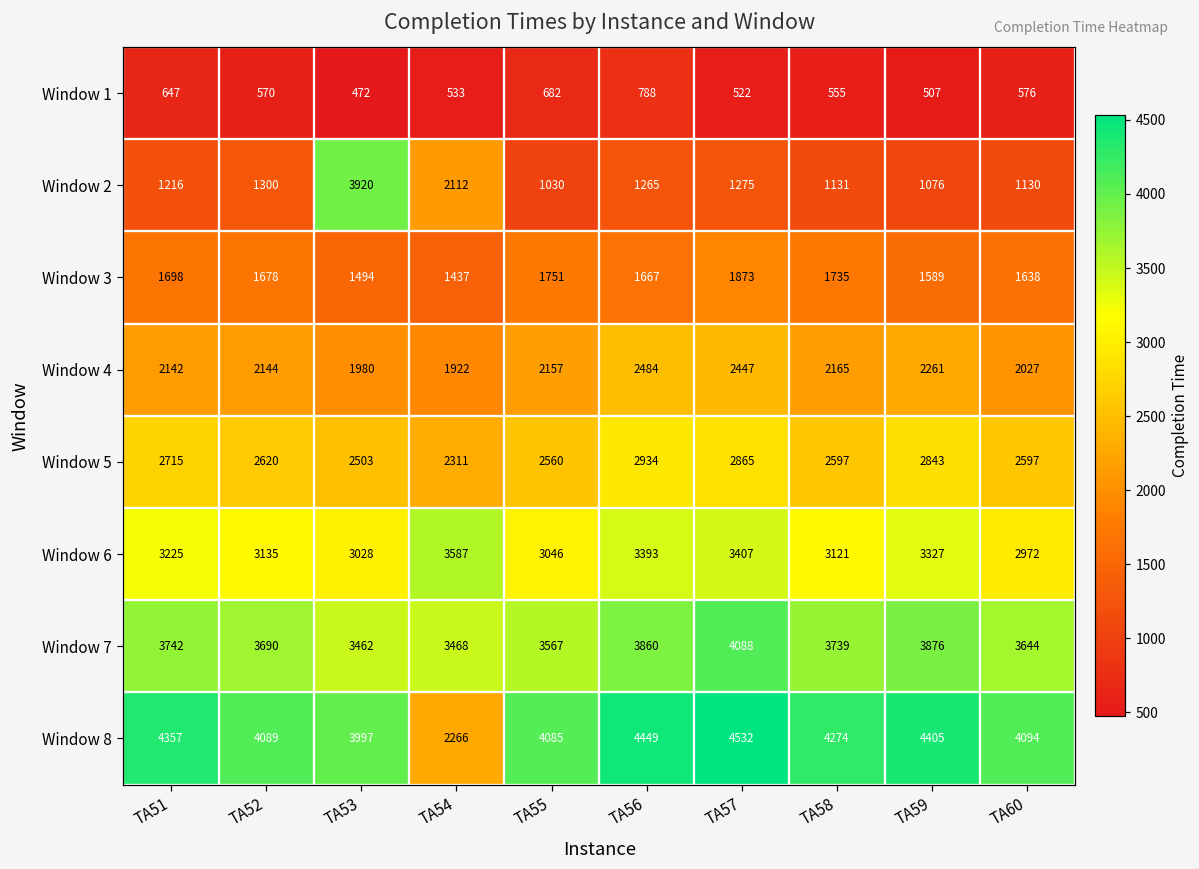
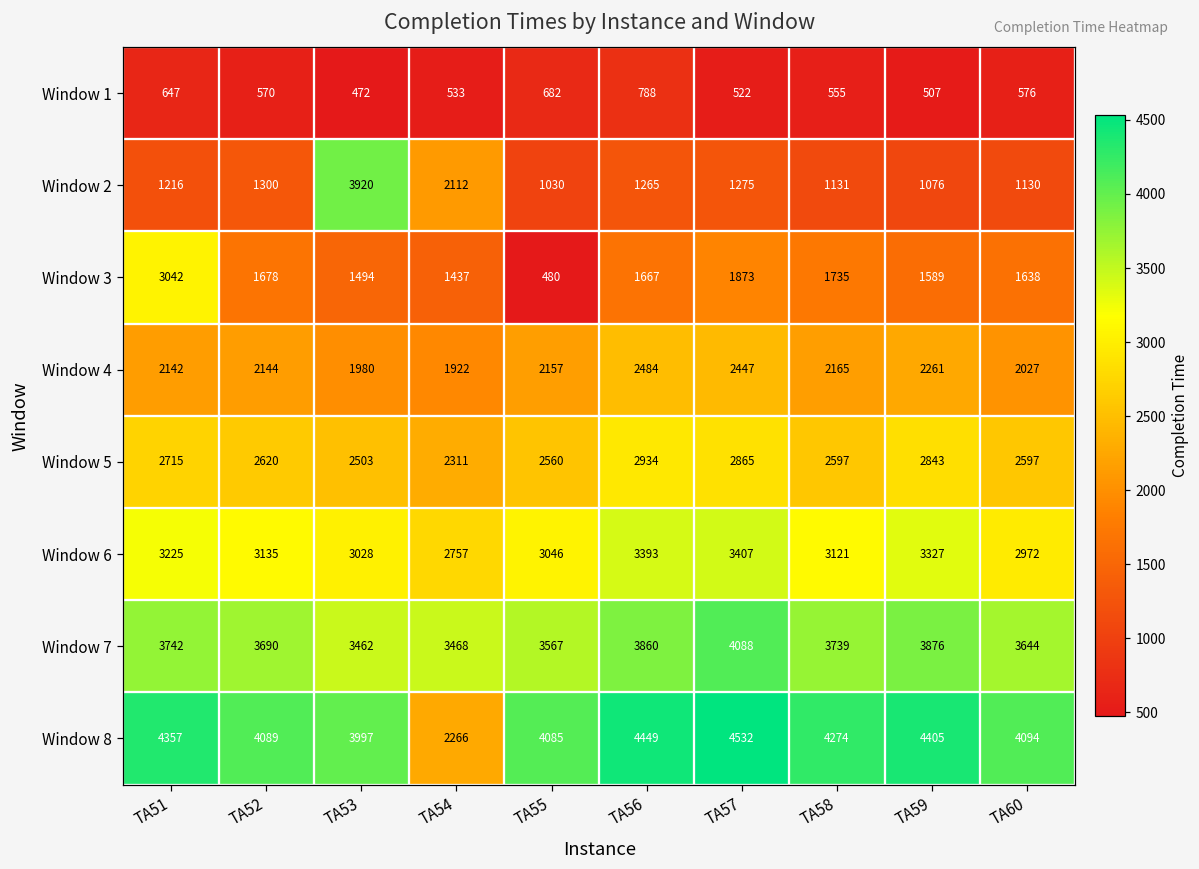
  {
    "Window 1": {
      "TA51": 647,
      "TA52": 570,
      "TA53": 472,
      "TA54": 533,
      "TA55": 682,
      "TA56": 788,
      "TA57": 522,
      "TA58": 555,
      "TA59": 507,
      "TA60": 576
    },
    "Window 2": {
      "TA51": 1216,
      "TA52": 1300,
      "TA53": 3920,
      "TA54": 2112,
      "TA55": 1030,
      "TA56": 1265,
      "TA57": 1275,
      "TA58": 1131,
      "TA59": 1076,
      "TA60": 1130
    },
    "Window 3": {
-     "TA51": 1698,
+     "TA51": 3042,
      "TA52": 1678,
      "TA53": 1494,
      "TA54": 1437,
-     "TA55": 1751,
+     "TA55": 480,
      "TA56": 1667,
      "TA57": 1873,
      "TA58": 1735,
      "TA59": 1589,
      "TA60": 1638
    },
    "Window 4": {
      "TA51": 2142,
      "TA52": 2144,
      "TA53": 1980,
      "TA54": 1922,
      "TA55": 2157,
      "TA56": 2484,
      "TA57": 2447,
      "TA58": 2165,
      "TA59": 2261,
      "TA60": 2027
    },
    "Window 5": {
      "TA51": 2715,
      "TA52": 2620,
      "TA53": 2503,
      "TA54": 2311,
      "TA55": 2560,
      "TA56": 2934,
      "TA57": 2865,
      "TA58": 2597,
      "TA59": 2843,
      "TA60": 2597
    },
    "Window 6": {
      "TA51": 3225,
      "TA52": 3135,
      "TA53": 3028,
-     "TA54": 3587,
+     "TA54": 2757,
      "TA55": 3046,
      "TA56": 3393,
      "TA57": 3407,
      "TA58": 3121,
      "TA59": 3327,
      "TA60": 2972
    },
    "Window 7": {
      "TA51": 3742,
      "TA52": 3690,
      "TA53": 3462,
      "TA54": 3468,
      "TA55": 3567,
      "TA56": 3860,
      "TA57": 4088,
      "TA58": 3739,
      "TA59": 3876,
      "TA60": 3644
    },
    "Window 8": {
      "TA51": 4357,
      "TA52": 4089,
      "TA53": 3997,
      "TA54": 2266,
      "TA55": 4085,
      "TA56": 4449,
      "TA57": 4532,
      "TA58": 4274,
      "TA59": 4405,
      "TA60": 4094
    }
  }
